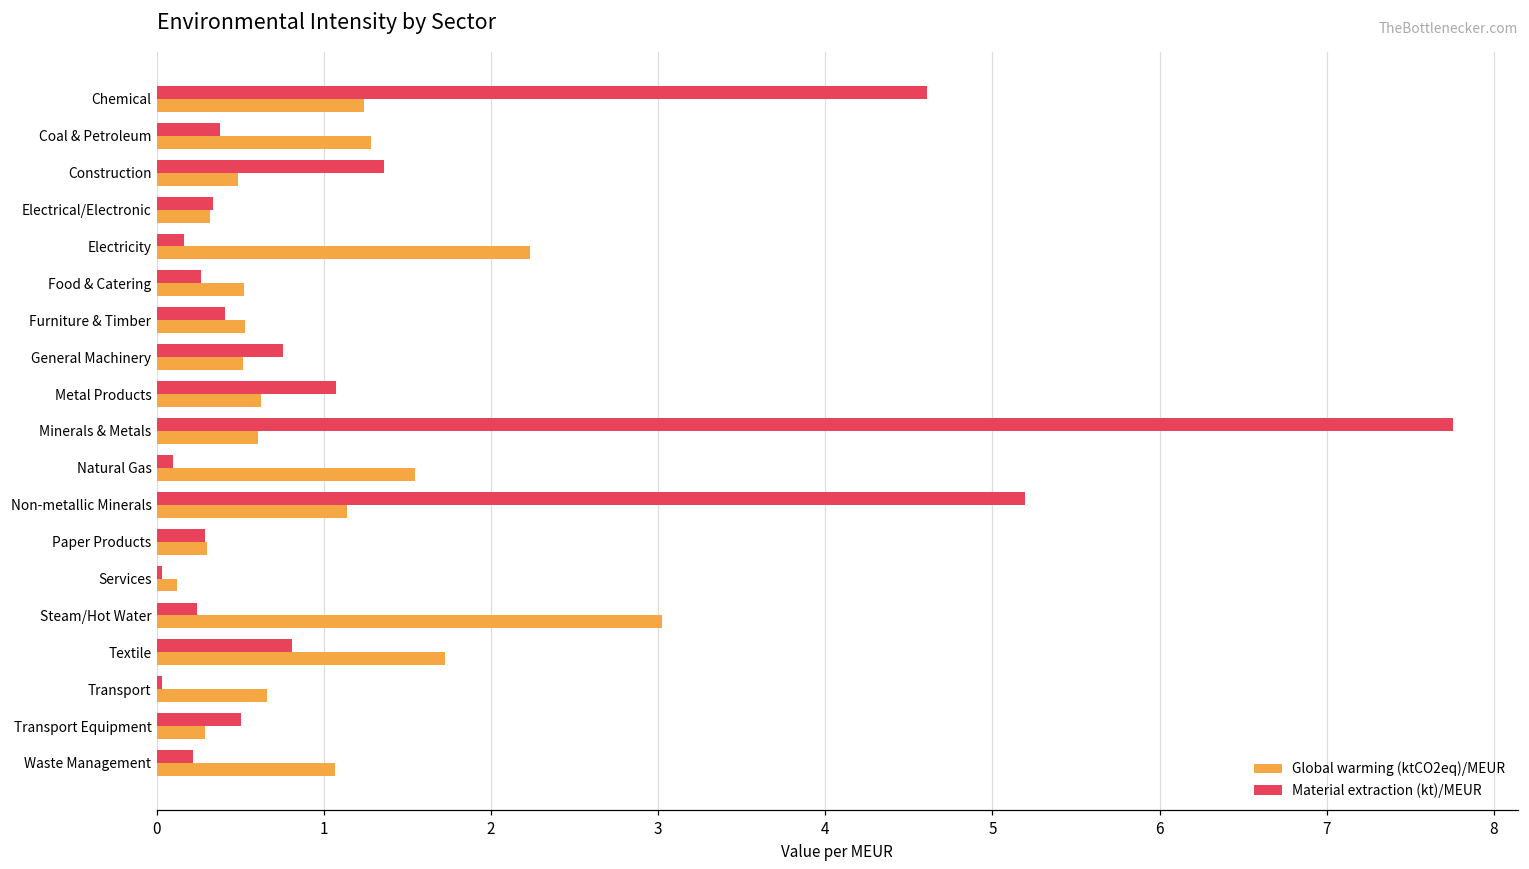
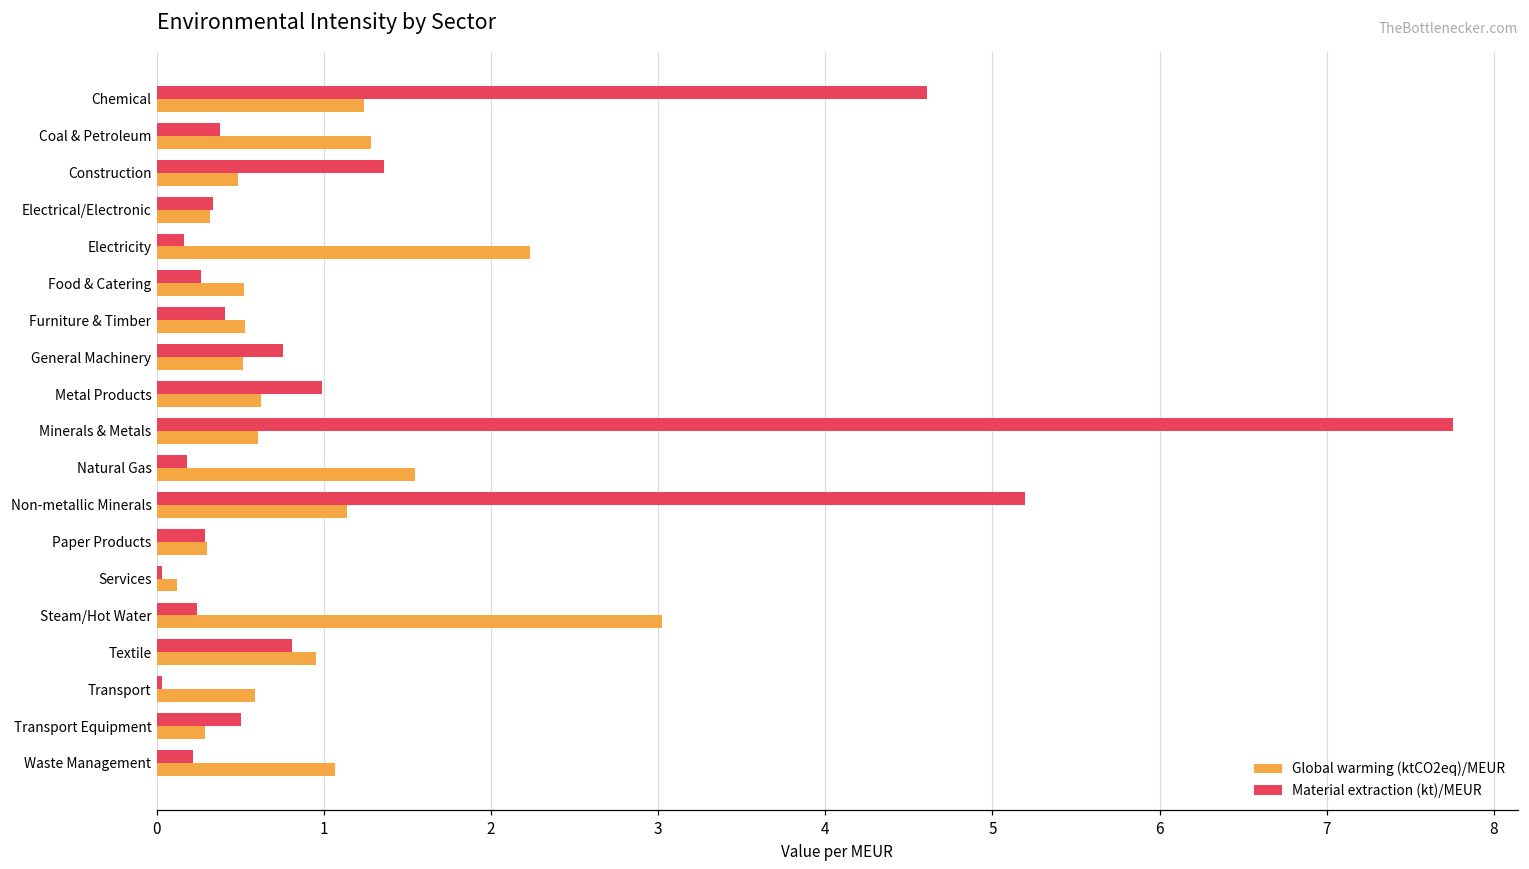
  {
    "Global warming (ktCO2eq)/MEUR": {
      "Chemical": 1.24,
      "Coal & Petroleum": 1.28,
      "Construction": 0.49,
      "Electrical/Electronic": 0.32,
      "Electricity": 2.23,
      "Food & Catering": 0.52,
      "Furniture & Timber": 0.53,
      "General Machinery": 0.51,
      "Metal Products": 0.62,
      "Minerals & Metals": 0.61,
      "Natural Gas": 1.55,
      "Non-metallic Minerals": 1.14,
      "Paper Products": 0.30,
      "Services": 0.12,
      "Steam/Hot Water": 3.02,
-     "Textile": 1.72,
-     "Transport": 0.66,
+     "Textile": 0.95,
+     "Transport": 0.59,
      "Transport Equipment": 0.29,
      "Waste Management": 1.07
    },
    "Material extraction (kt)/MEUR": {
      "Chemical": 4.61,
      "Coal & Petroleum": 0.38,
      "Construction": 1.36,
      "Electrical/Electronic": 0.34,
      "Electricity": 0.16,
      "Food & Catering": 0.27,
      "Furniture & Timber": 0.41,
      "General Machinery": 0.76,
-     "Metal Products": 1.07,
+     "Metal Products": 0.99,
      "Minerals & Metals": 7.76,
-     "Natural Gas": 0.10,
+     "Natural Gas": 0.18,
      "Non-metallic Minerals": 5.20,
      "Paper Products": 0.29,
      "Services": 0.03,
      "Steam/Hot Water": 0.24,
      "Textile": 0.81,
      "Transport": 0.03,
      "Transport Equipment": 0.51,
      "Waste Management": 0.22
    }
  }
